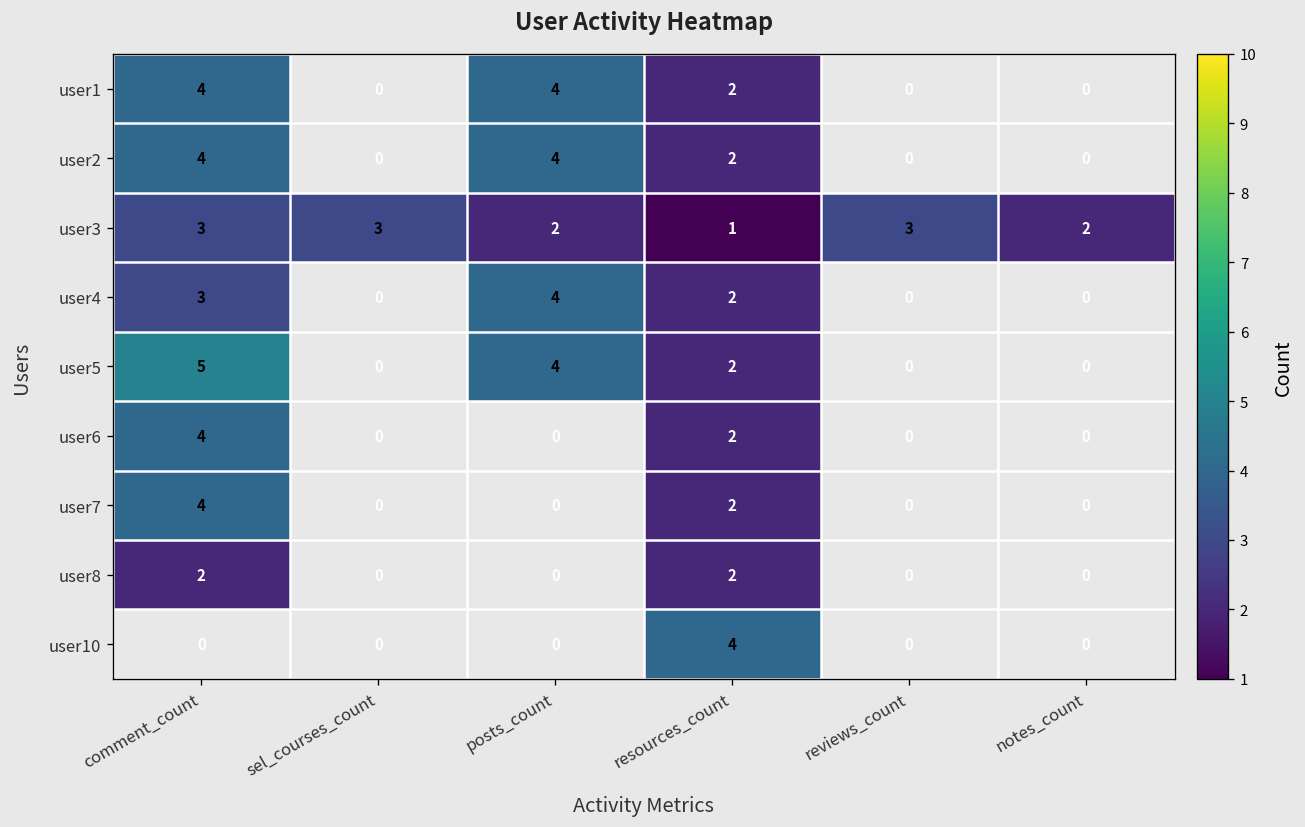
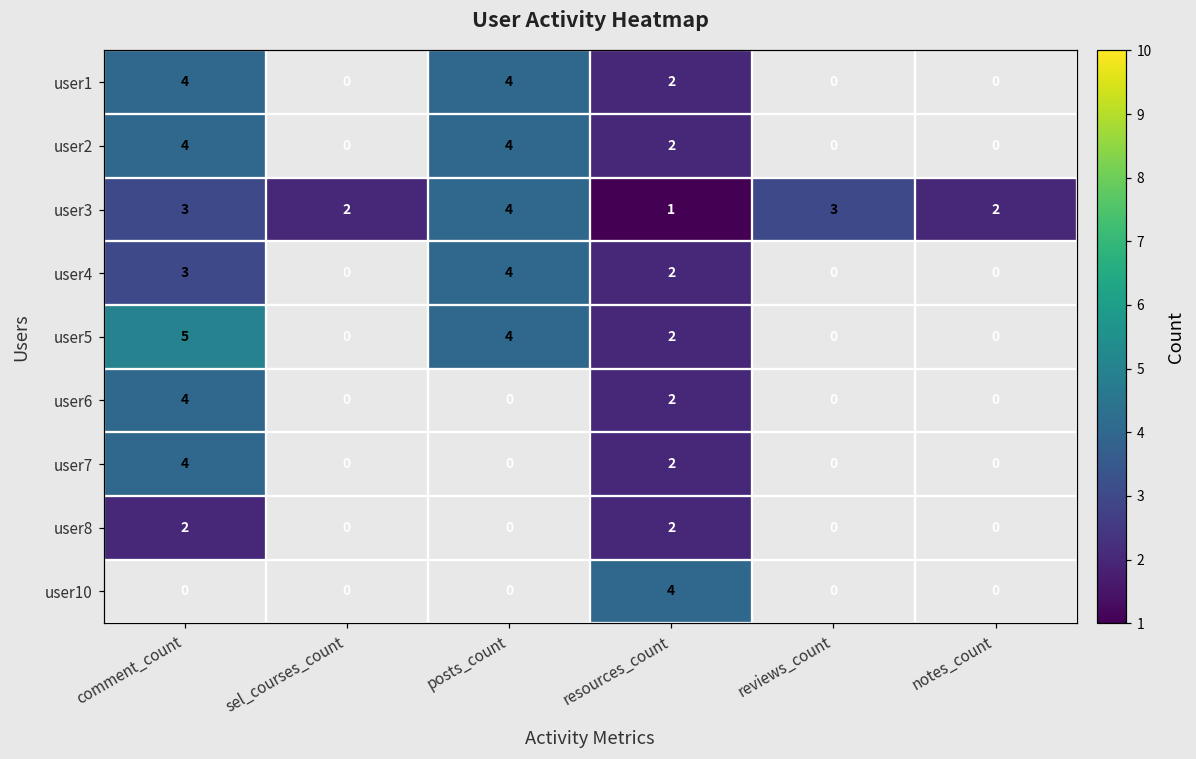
  {
    "user1": {
      "comment_count": 4,
      "posts_count": 4,
      "resources_count": 2
    },
    "user2": {
      "comment_count": 4,
      "posts_count": 4,
      "resources_count": 2
    },
    "user3": {
      "comment_count": 3,
-     "sel_courses_count": 3,
-     "posts_count": 2,
+     "sel_courses_count": 2,
+     "posts_count": 4,
      "resources_count": 1,
      "reviews_count": 3,
      "notes_count": 2
    },
    "user4": {
      "comment_count": 3,
      "posts_count": 4,
      "resources_count": 2
    },
    "user5": {
      "comment_count": 5,
      "posts_count": 4,
      "resources_count": 2
    },
    "user6": {
      "comment_count": 4,
      "resources_count": 2
    },
    "user7": {
      "comment_count": 4,
      "resources_count": 2
    },
    "user8": {
      "comment_count": 2,
      "resources_count": 2
    },
    "user10": {
      "resources_count": 4
    }
  }
